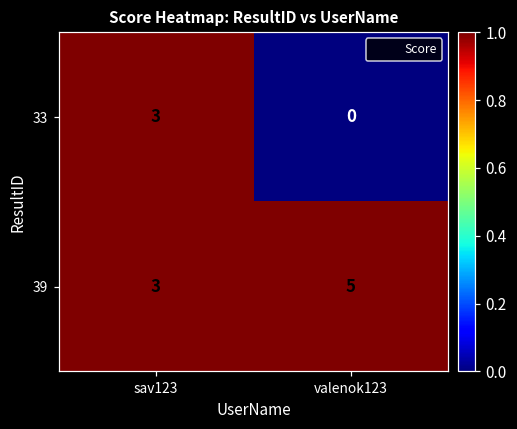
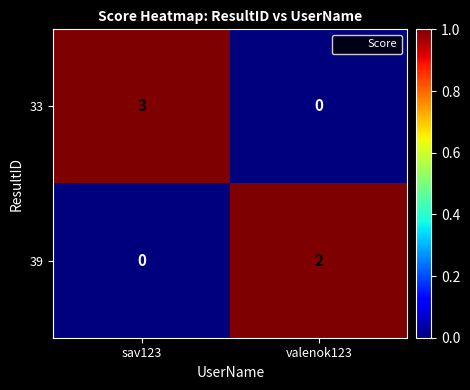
  {
    "33": {
      "sav123": 3,
      "valenok123": 0
    },
    "39": {
-     "sav123": 3,
-     "valenok123": 5
+     "sav123": 0,
+     "valenok123": 2
    }
  }
